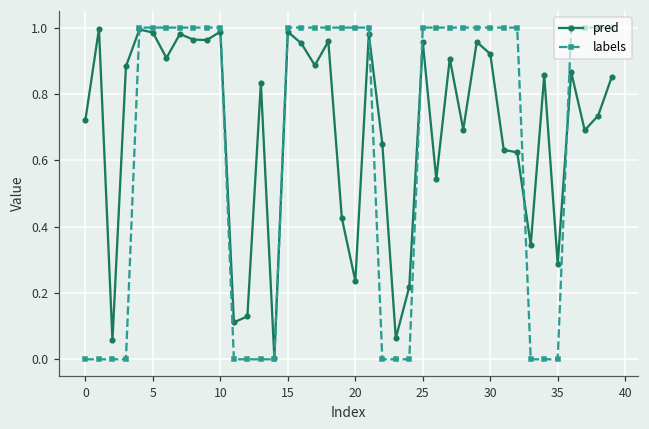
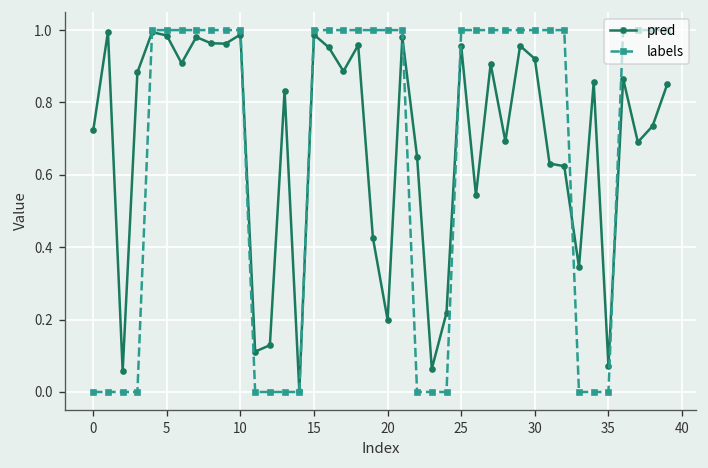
  {
    "pred": {
      "0": 0.72,
      "5": 0.98,
      "10": 0.99,
      "15": 0.99,
-     "20": 0.24,
+     "20": 0.20,
      "25": 0.96,
      "30": 0.92,
-     "35": 0.29
+     "35": 0.07
    },
    "labels": {
      "0": 0.00,
      "5": 1.00,
      "10": 1.00,
      "15": 1.00,
      "20": 1.00,
      "25": 1.00,
      "30": 1.00,
      "35": 0.00
    }
  }
